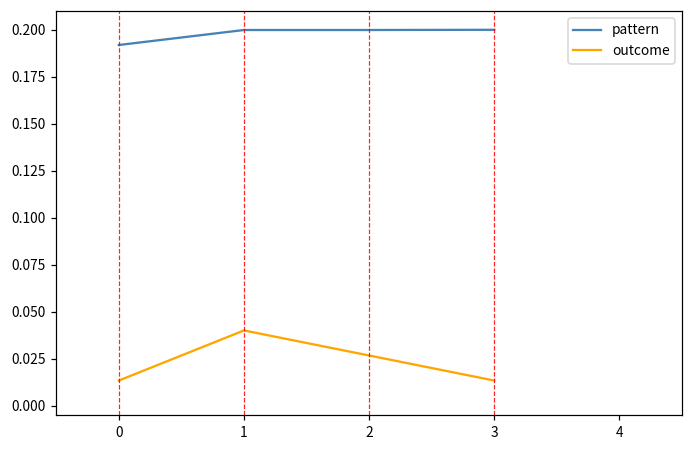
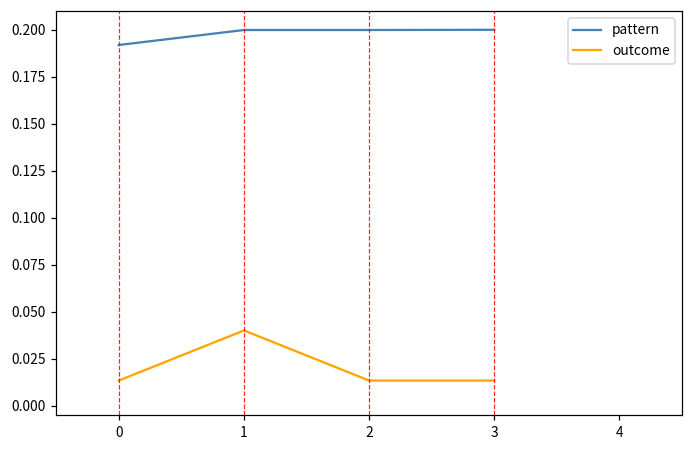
  {
    "pattern": {
      "0": 0.192,
      "1": 0.200,
      "2": 0.200,
      "3": 0.200
    },
    "outcome": {
      "0": 0.013,
      "1": 0.040,
-     "2": 0.027,
+     "2": 0.013,
      "3": 0.013
    }
  }
